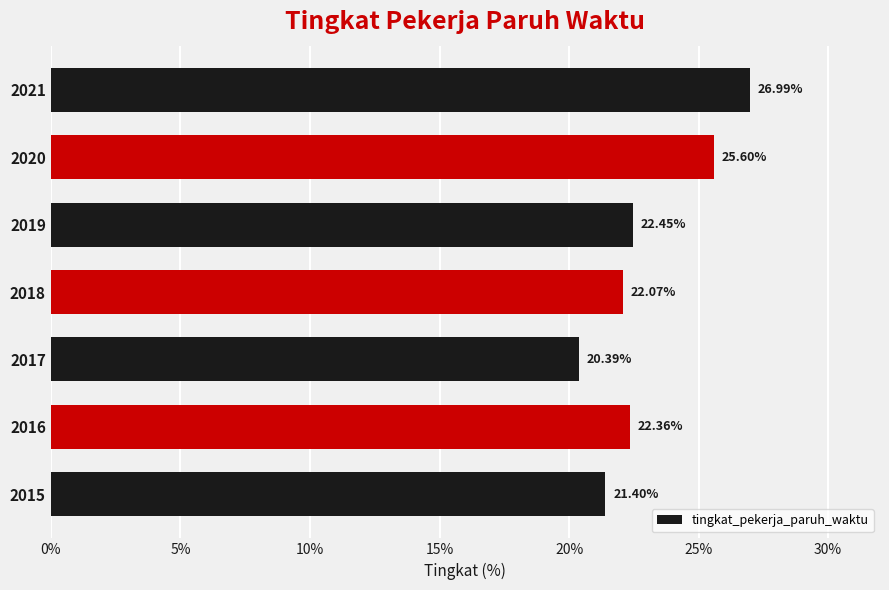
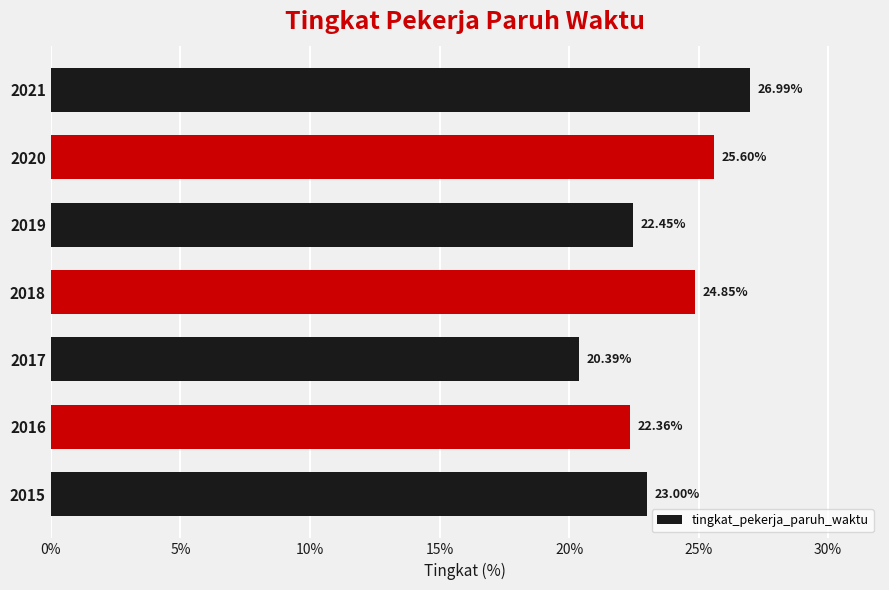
  {
    "2021": "26.99%",
    "2020": "25.60%",
    "2019": "22.45%",
-   "2018": "22.07%",
+   "2018": "24.85%",
    "2017": "20.39%",
    "2016": "22.36%",
-   "2015": "21.40%"
+   "2015": "23.00%"
  }
